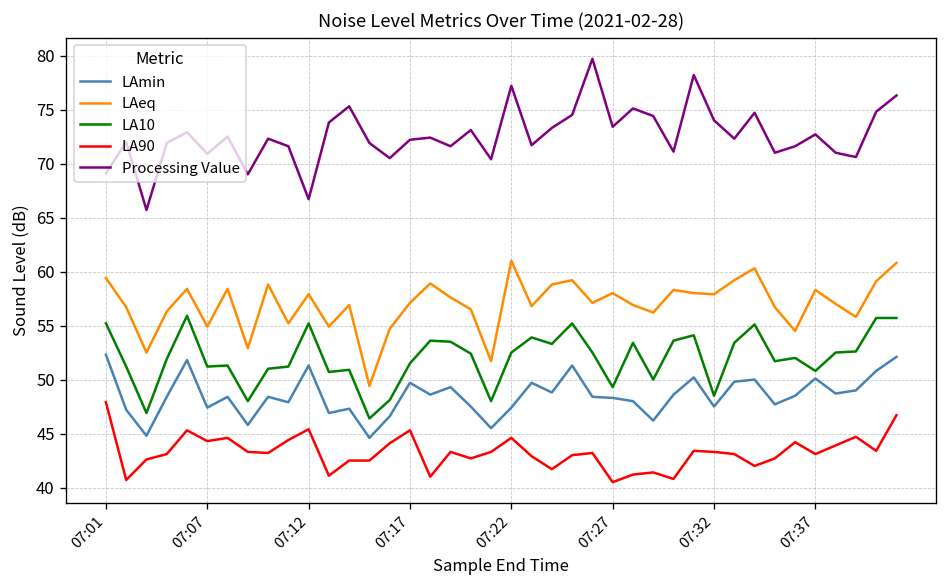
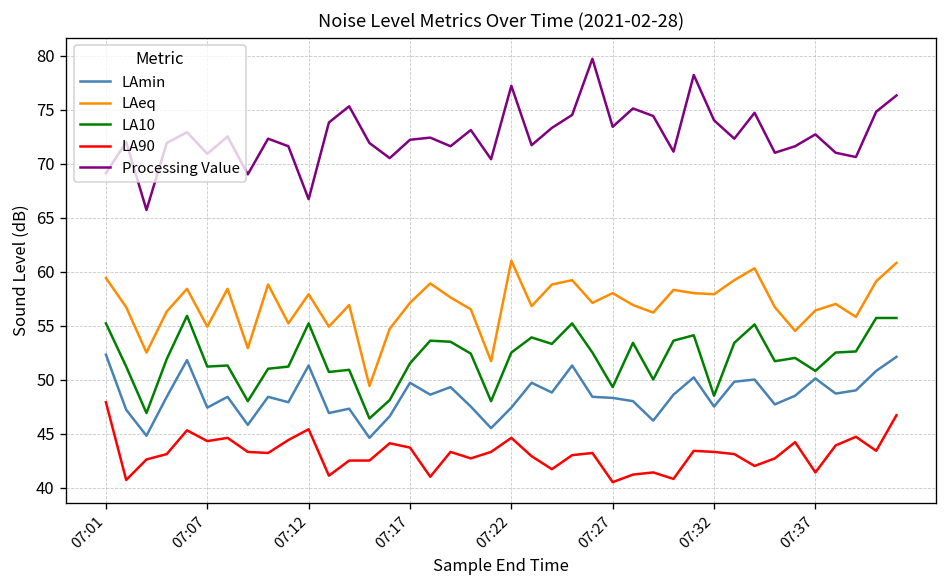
  {
    "LAmin": {
      "07:01": 52,
      "07:07": 47,
      "07:12": 51,
      "07:17": 50,
      "07:22": 47,
      "07:27": 48,
      "07:32": 48,
      "07:37": 50
    },
    "LAeq": {
      "07:01": 59,
      "07:07": 55,
      "07:12": 58,
      "07:17": 57,
      "07:22": 61,
      "07:27": 58,
      "07:32": 58,
-     "07:37": 58
+     "07:37": 56
    },
    "LA10": {
      "07:01": 55,
      "07:07": 51,
      "07:12": 55,
      "07:17": 52,
      "07:22": 53,
      "07:27": 49,
      "07:32": 49,
      "07:37": 51
    },
    "LA90": {
      "07:01": 48,
      "07:07": 44,
      "07:12": 45,
-     "07:17": 45,
+     "07:17": 44,
      "07:22": 45,
      "07:27": 41,
      "07:32": 43,
-     "07:37": 43
+     "07:37": 41
    },
    "Processing Value": {
      "07:12": 67,
      "07:17": 72,
      "07:22": 77,
      "07:27": 73,
      "07:32": 74,
      "07:37": 73
    }
  }
